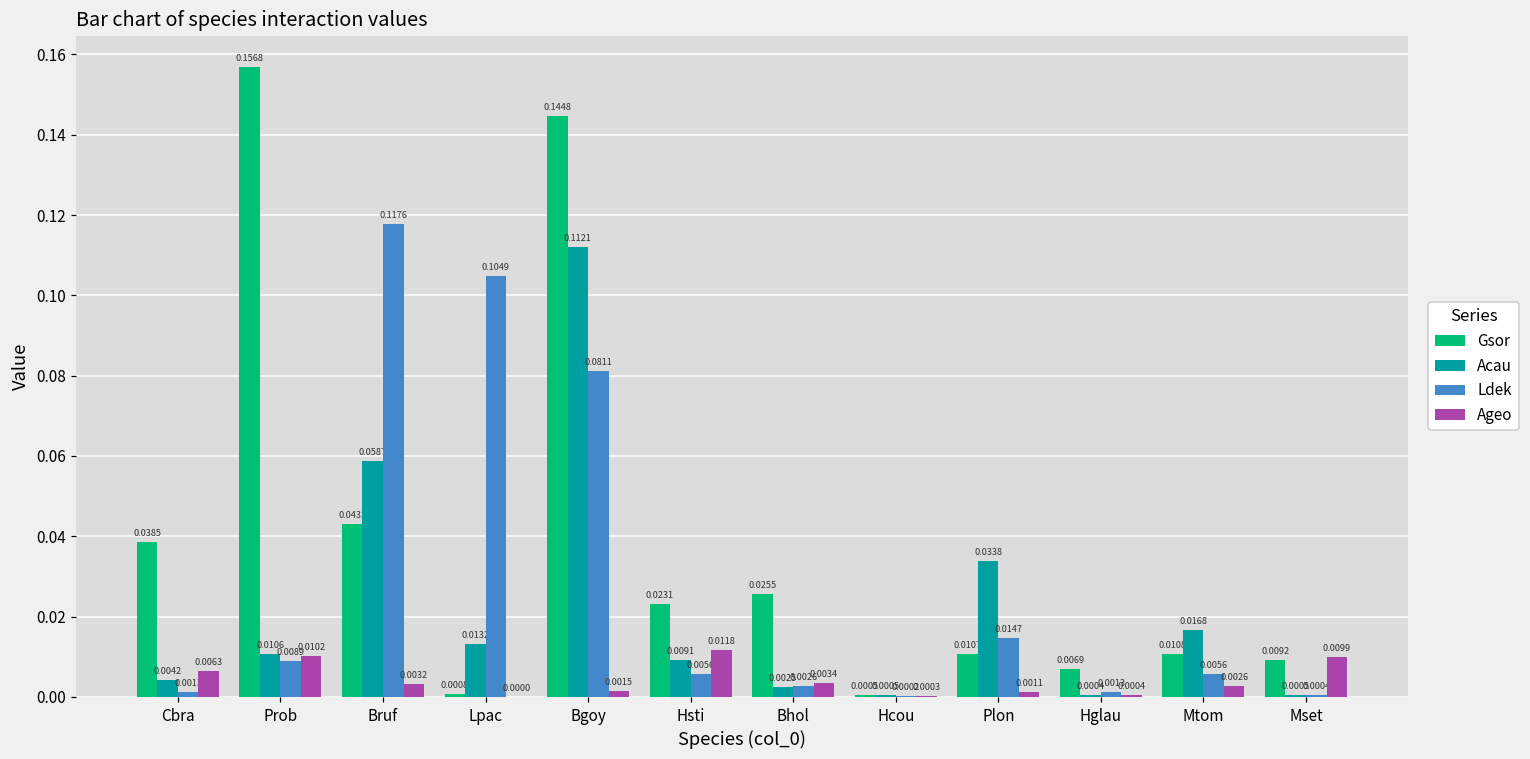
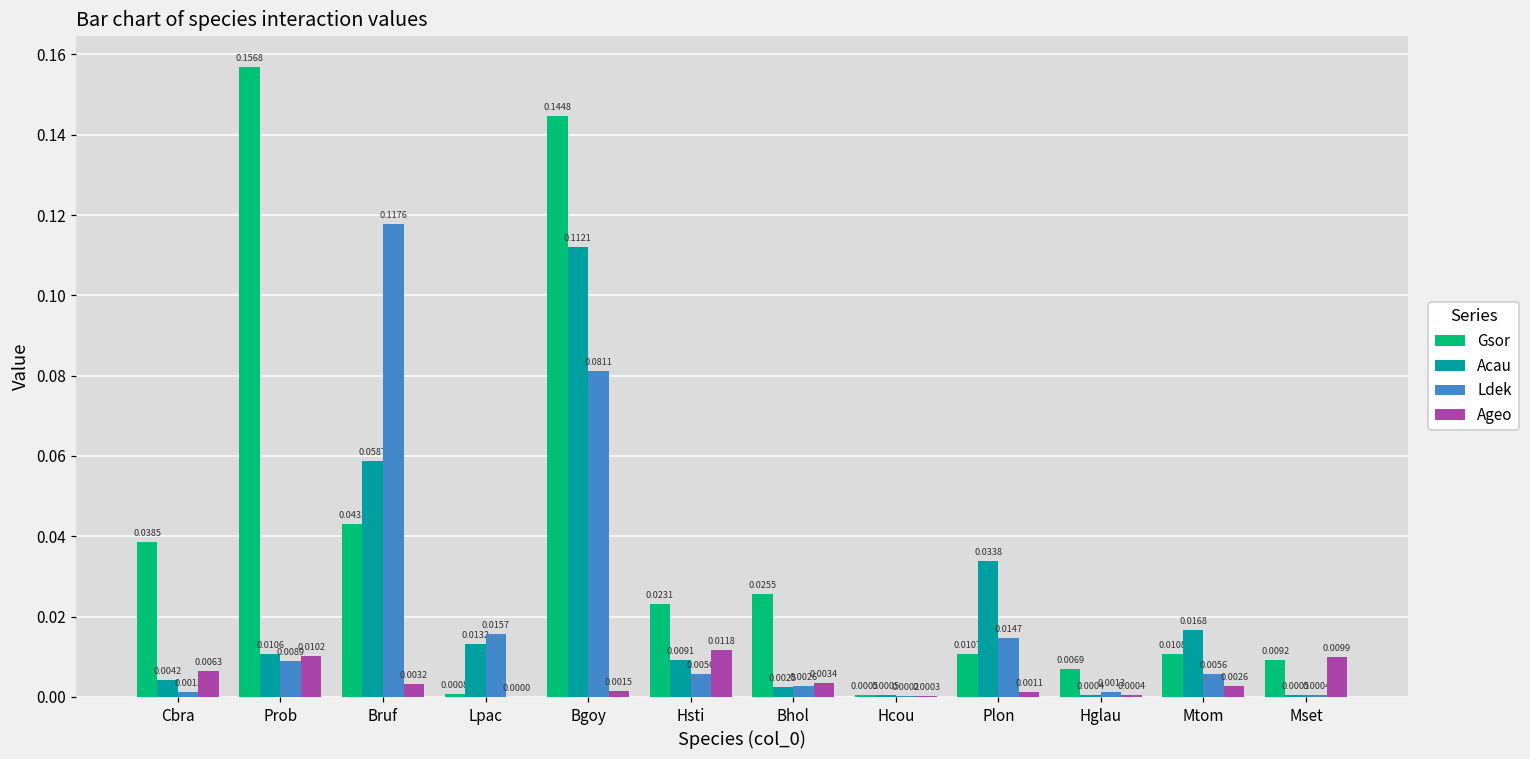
  {
    "Ldek": {
      "Cbra": 0.0013,
      "Prob": 0.0089,
      "Bruf": 0.1176,
-     "Lpac": 0.1049,
+     "Lpac": 0.0157,
      "Bgoy": 0.0811,
      "Hsti": 0.0056,
      "Plon": 0.0147,
      "Mtom": 0.0056
    },
    "Ageo": {
      "Cbra": 0.0063,
      "Prob": 0.0102,
      "Bruf": 0.0032,
      "Lpac": 0.0000,
      "Bgoy": 0.0015,
      "Hsti": 0.0118,
      "Plon": 0.0011,
      "Mtom": 0.0026,
      "Mset": 0.0099
    }
  }
